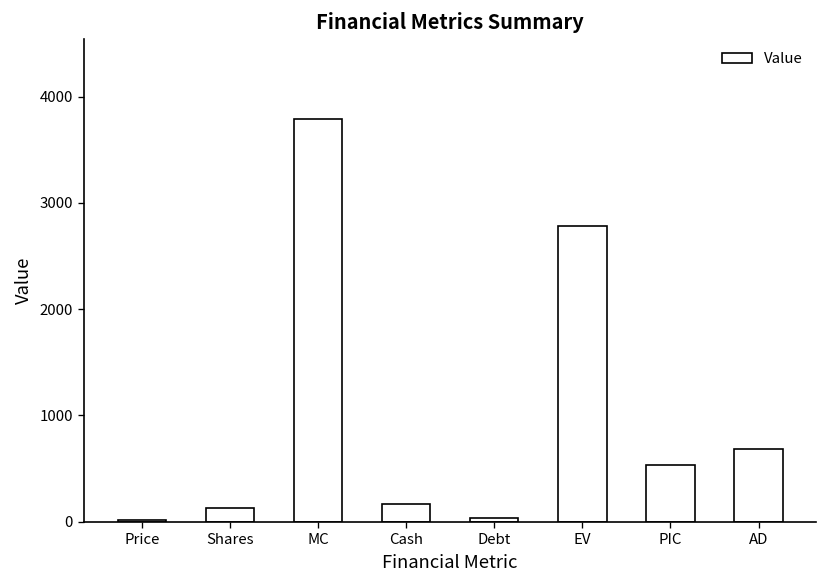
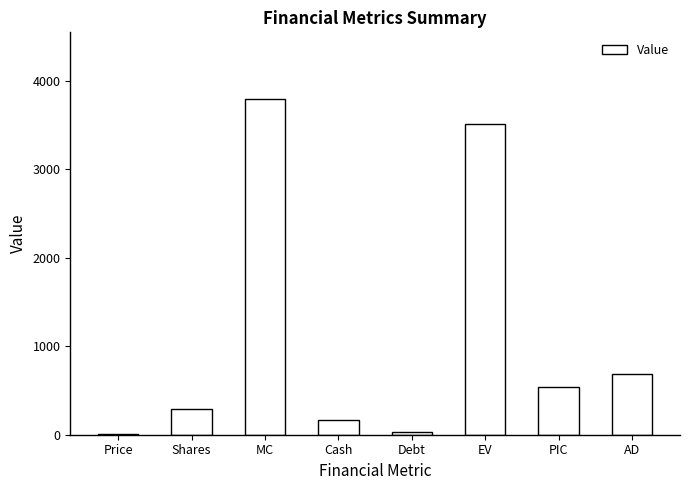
  {
-   "Shares": 100,
+   "Shares": 300,
    "MC": 3800,
    "Cash": 200,
    "Debt": 0,
-   "EV": 2800,
+   "EV": 3500,
    "PIC": 500,
    "AD": 700
  }
